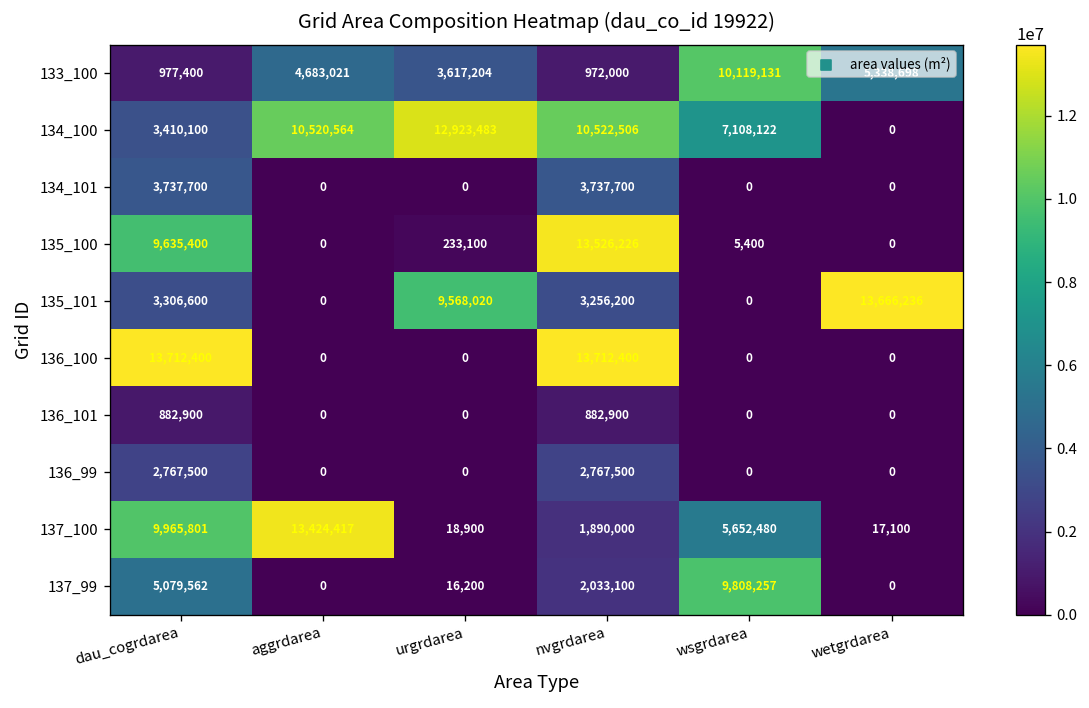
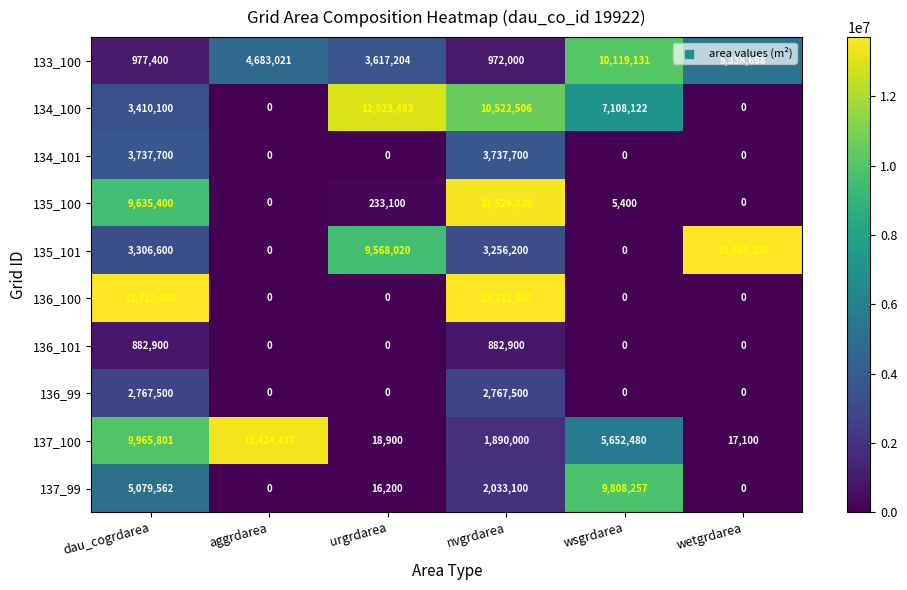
  {
    "133_100": {
      "dau_cogrdarea": "977,400",
      "aggrdarea": "4,683,021",
      "urgrdarea": "3,617,204",
      "nvgrdarea": "972,000",
      "wsgrdarea": "10,119,131"
    },
    "134_100": {
      "dau_cogrdarea": "3,410,100",
-     "aggrdarea": "10,520,564",
+     "aggrdarea": "0",
      "nvgrdarea": "10,522,506",
      "wsgrdarea": "7,108,122",
      "wetgrdarea": "0"
    },
    "134_101": {
      "dau_cogrdarea": "3,737,700",
      "aggrdarea": "0",
      "urgrdarea": "0",
      "nvgrdarea": "3,737,700",
      "wsgrdarea": "0",
      "wetgrdarea": "0"
    },
    "135_100": {
      "dau_cogrdarea": "9,635,400",
      "aggrdarea": "0",
      "urgrdarea": "233,100",
      "wsgrdarea": "5,400",
      "wetgrdarea": "0"
    },
    "135_101": {
      "dau_cogrdarea": "3,306,600",
      "aggrdarea": "0",
      "urgrdarea": "9,568,020",
      "nvgrdarea": "3,256,200",
      "wsgrdarea": "0"
    },
    "136_100": {
      "aggrdarea": "0",
      "urgrdarea": "0",
      "wsgrdarea": "0",
      "wetgrdarea": "0"
    },
    "136_101": {
      "dau_cogrdarea": "882,900",
      "aggrdarea": "0",
      "urgrdarea": "0",
      "nvgrdarea": "882,900",
      "wsgrdarea": "0",
      "wetgrdarea": "0"
    },
    "136_99": {
      "dau_cogrdarea": "2,767,500",
      "aggrdarea": "0",
      "urgrdarea": "0",
      "nvgrdarea": "2,767,500",
      "wsgrdarea": "0",
      "wetgrdarea": "0"
    },
    "137_100": {
      "dau_cogrdarea": "9,965,801",
      "urgrdarea": "18,900",
      "nvgrdarea": "1,890,000",
      "wsgrdarea": "5,652,480",
      "wetgrdarea": "17,100"
    },
    "137_99": {
      "dau_cogrdarea": "5,079,562",
      "aggrdarea": "0",
      "urgrdarea": "16,200",
      "nvgrdarea": "2,033,100",
      "wsgrdarea": "9,808,257",
      "wetgrdarea": "0"
    }
  }
